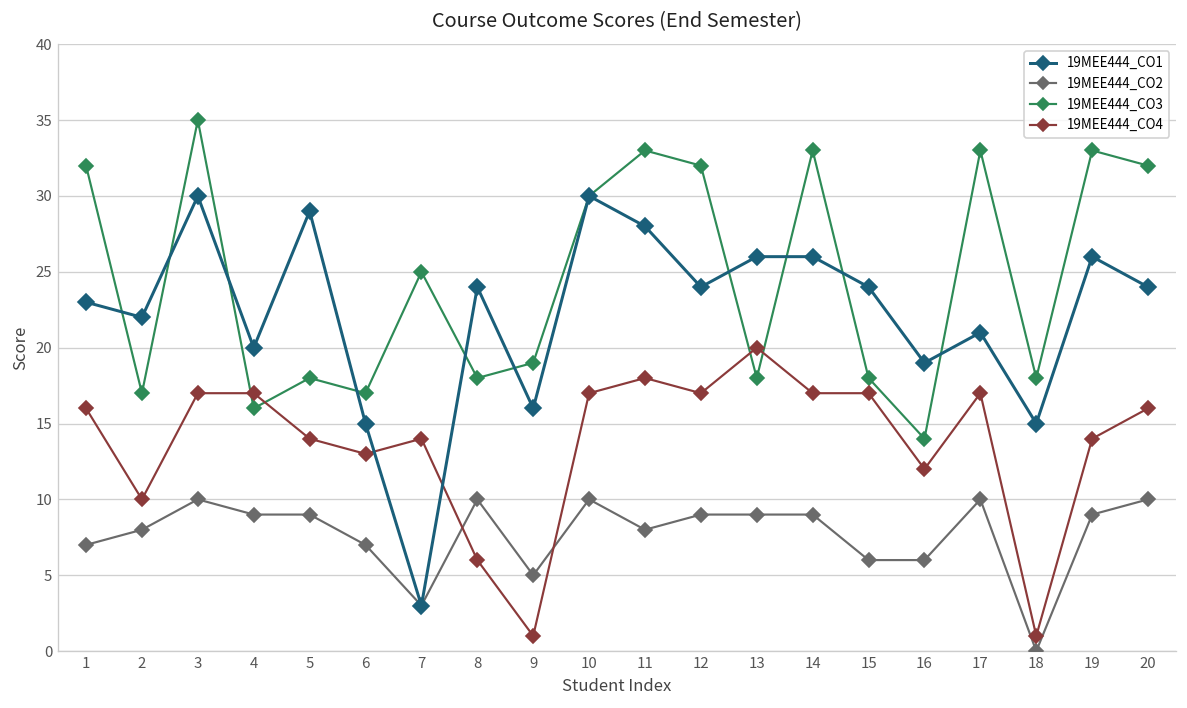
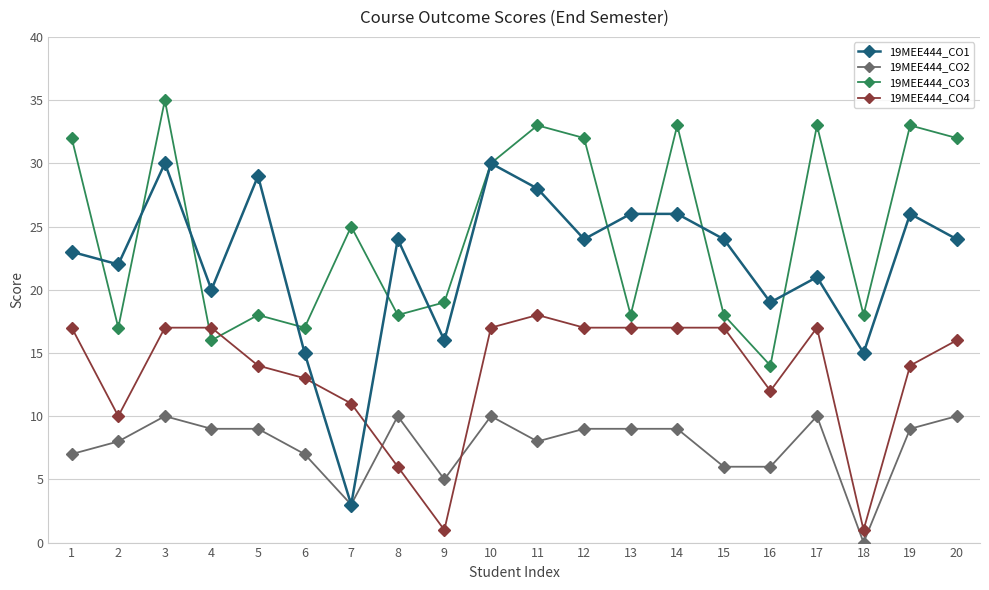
  {
    "19MEE444_CO2": {
      "1": 7,
      "2": 8,
      "3": 10,
      "4": 9,
      "5": 9,
      "6": 7,
      "8": 10,
      "9": 5,
      "10": 10,
      "11": 8,
      "12": 9,
      "13": 9,
      "14": 9,
      "15": 6,
      "16": 6,
      "17": 10,
      "18": 0,
      "19": 9,
      "20": 10
    },
    "19MEE444_CO4": {
-     "1": 16,
+     "1": 17,
      "2": 10,
      "3": 17,
      "4": 17,
      "5": 14,
      "6": 13,
-     "7": 14,
+     "7": 11,
      "8": 6,
      "9": 1,
      "10": 17,
      "11": 18,
      "12": 17,
-     "13": 20,
+     "13": 17,
      "14": 17,
      "15": 17,
      "16": 12,
      "17": 17,
      "18": 1,
      "19": 14,
      "20": 16
    }
  }
